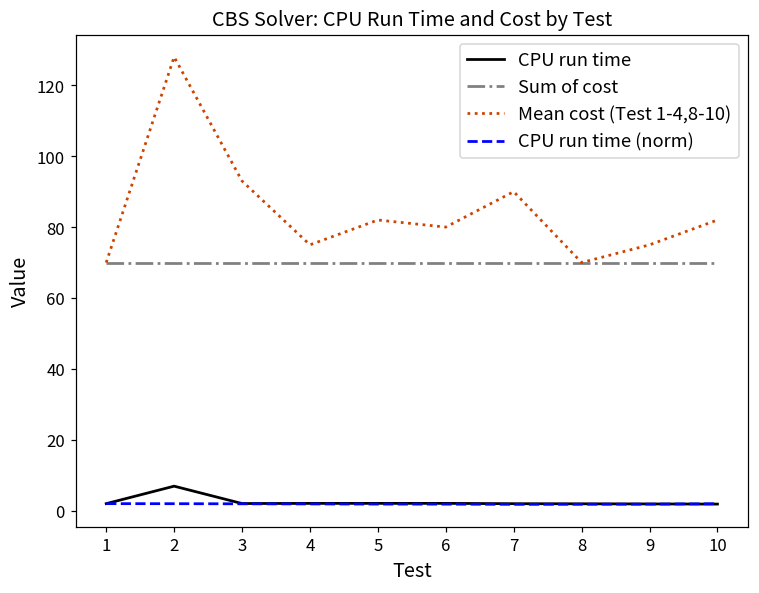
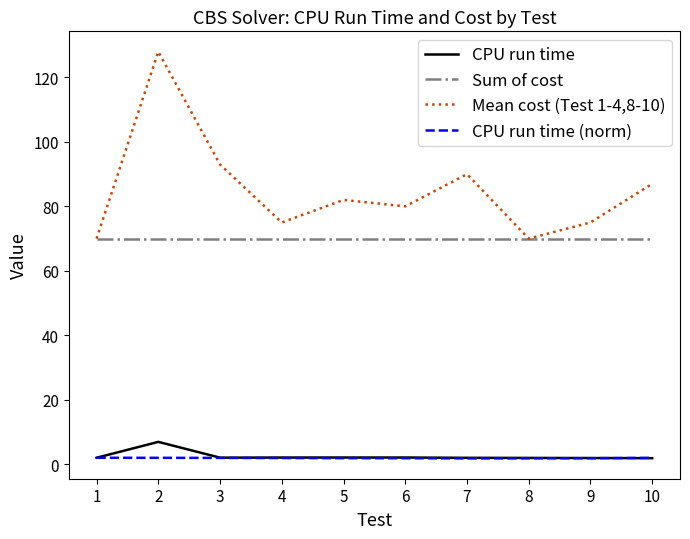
  {
    "CPU run time": {
      "2": 7
    },
    "Sum of cost": {
      "2": 70,
      "3": 70,
      "4": 70,
      "5": 70,
      "6": 70,
      "7": 70,
      "9": 70,
      "10": 70
    },
    "Mean cost (Test 1-4,8-10)": {
      "2": 128,
      "3": 93,
      "4": 75,
      "5": 82,
      "6": 80,
      "7": 90,
      "9": 75,
-     "10": 82
+     "10": 87
    },
    "CPU run time (norm)": {
      "2": 2
    }
  }
